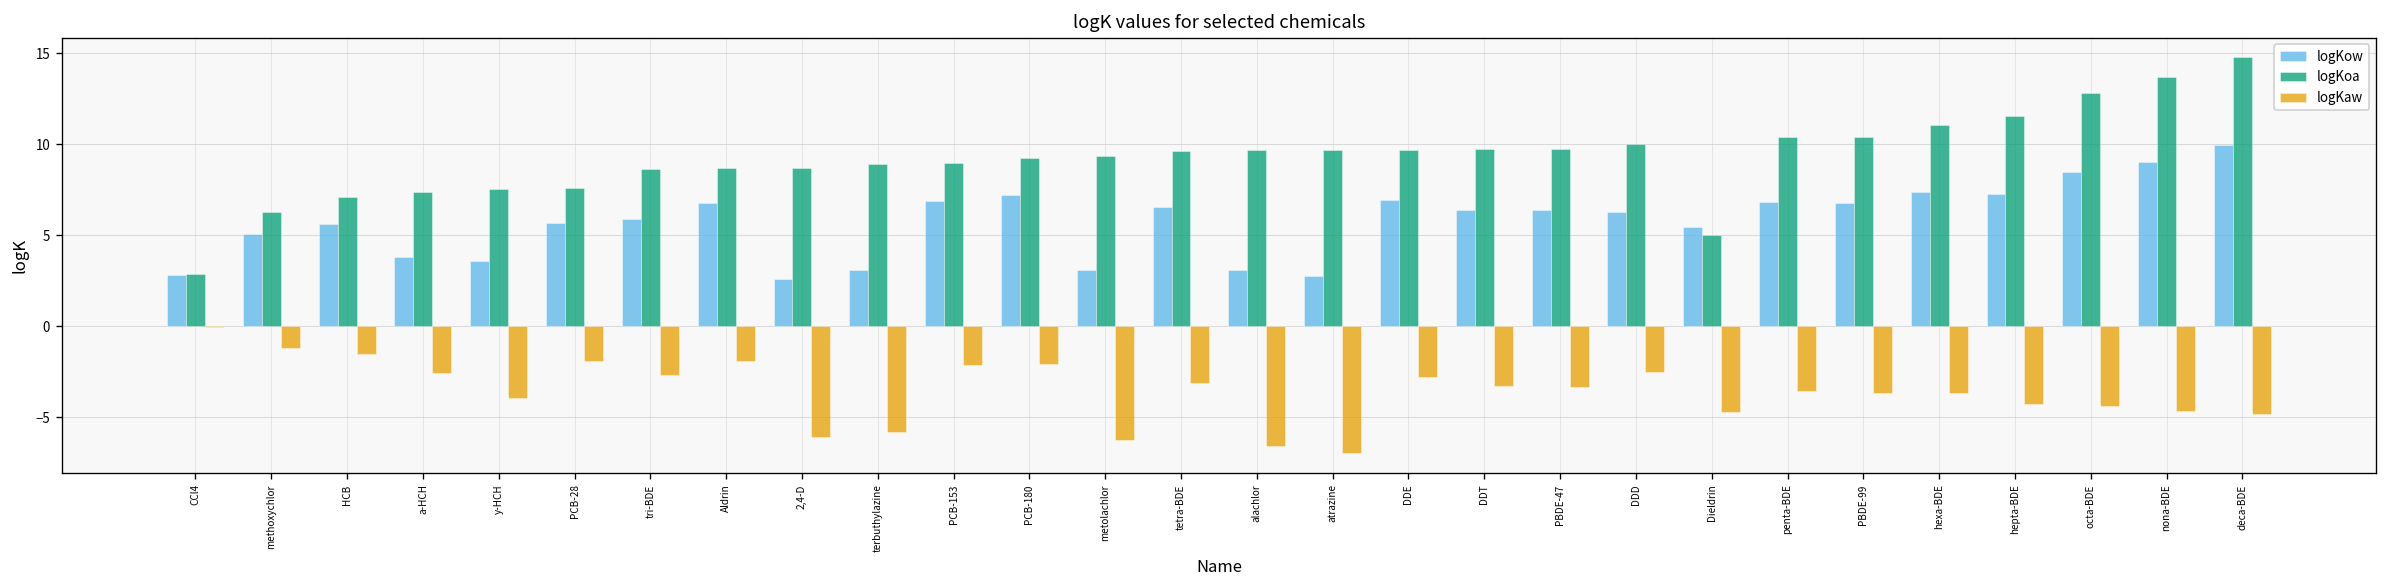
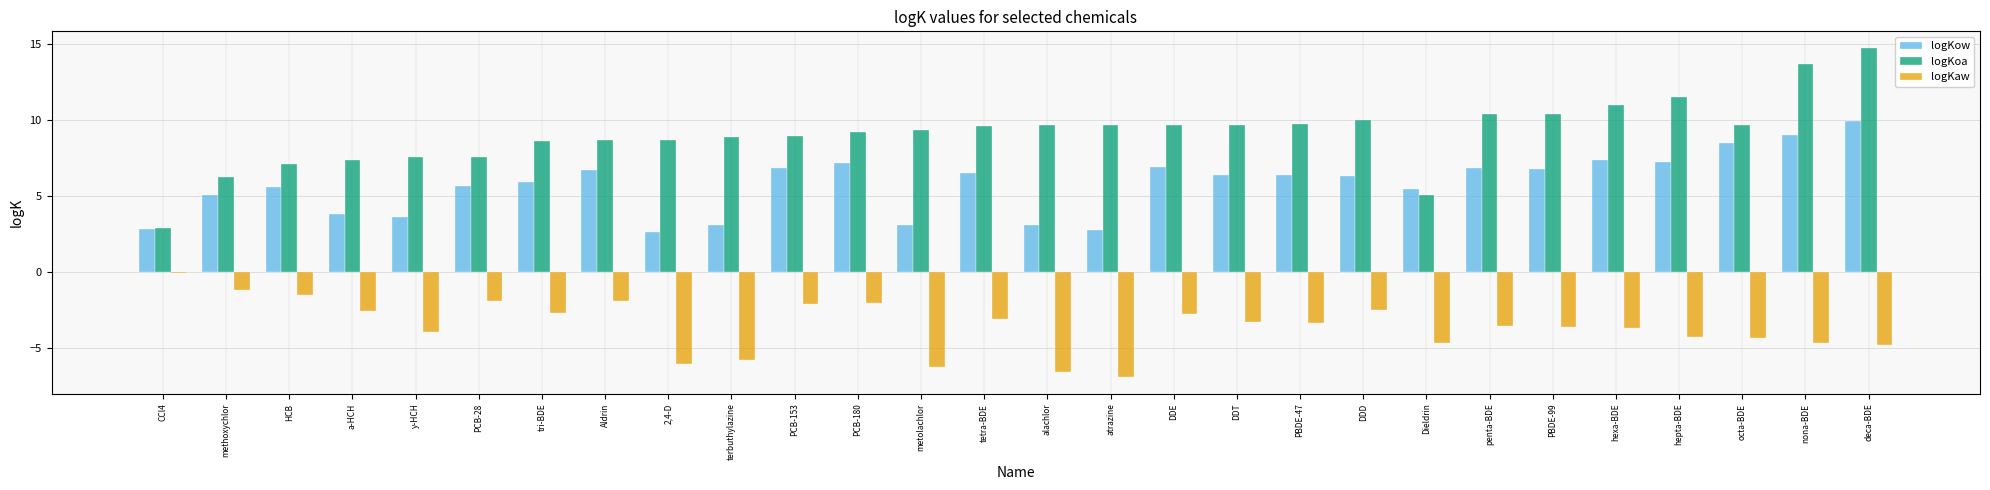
  {
    "logKow": {
      "CCl4": 2.8,
      "methoxychlor": 5.1,
      "HCB": 5.6,
      "a-HCH": 3.8,
      "y-HCH": 3.6,
      "PCB-28": 5.7,
      "tri-BDE": 5.9,
      "Aldrin": 6.8,
      "2,4-D": 2.6,
      "terbuthylazine": 3.1,
      "PCB-153": 6.9,
      "PCB-180": 7.2,
      "metolachlor": 3.1,
      "tetra-BDE": 6.5,
      "alachlor": 3.1,
      "atrazine": 2.8,
      "DDE": 6.9,
      "DDT": 6.4,
      "PBDE-47": 6.4,
      "DDD": 6.3,
      "Dieldrin": 5.5,
      "penta-BDE": 6.8,
      "PBDE-99": 6.8,
      "hexa-BDE": 7.4,
      "hepta-BDE": 7.3,
      "octa-BDE": 8.5,
      "nona-BDE": 9.0,
      "deca-BDE": 10.0
    },
    "logKoa": {
      "CCl4": 2.9,
      "methoxychlor": 6.3,
      "HCB": 7.1,
      "a-HCH": 7.4,
      "y-HCH": 7.6,
      "PCB-28": 7.6,
      "tri-BDE": 8.6,
      "Aldrin": 8.7,
      "2,4-D": 8.7,
      "terbuthylazine": 8.9,
      "PCB-153": 9.0,
      "PCB-180": 9.2,
      "metolachlor": 9.4,
      "tetra-BDE": 9.7,
      "alachlor": 9.7,
      "atrazine": 9.7,
      "DDE": 9.7,
      "DDT": 9.7,
      "PBDE-47": 9.7,
      "DDD": 10.0,
      "Dieldrin": 5.0,
      "penta-BDE": 10.4,
      "PBDE-99": 10.4,
      "hexa-BDE": 11.0,
      "hepta-BDE": 11.5,
-     "octa-BDE": 12.8,
+     "octa-BDE": 9.7,
      "nona-BDE": 13.7,
      "deca-BDE": 14.8
    },
    "logKaw": {
      "methoxychlor": -1.2,
      "HCB": -1.5,
      "a-HCH": -2.6,
      "y-HCH": -4.0,
      "PCB-28": -1.9,
      "tri-BDE": -2.7,
      "Aldrin": -1.9,
      "2,4-D": -6.1,
      "terbuthylazine": -5.8,
      "PCB-153": -2.1,
      "PCB-180": -2.1,
      "metolachlor": -6.3,
      "tetra-BDE": -3.1,
      "alachlor": -6.6,
      "atrazine": -7.0,
      "DDE": -2.8,
      "DDT": -3.3,
      "PBDE-47": -3.4,
      "DDD": -2.5,
      "Dieldrin": -4.7,
      "penta-BDE": -3.6,
      "PBDE-99": -3.7,
      "hexa-BDE": -3.7,
      "hepta-BDE": -4.3,
      "octa-BDE": -4.4,
      "nona-BDE": -4.7,
      "deca-BDE": -4.8
    }
  }
